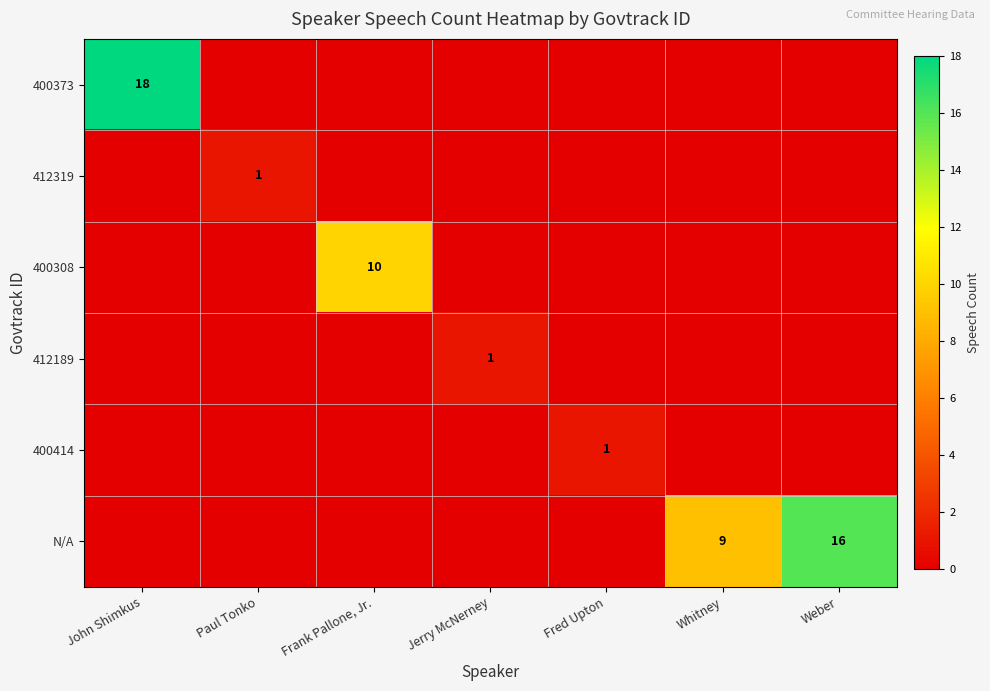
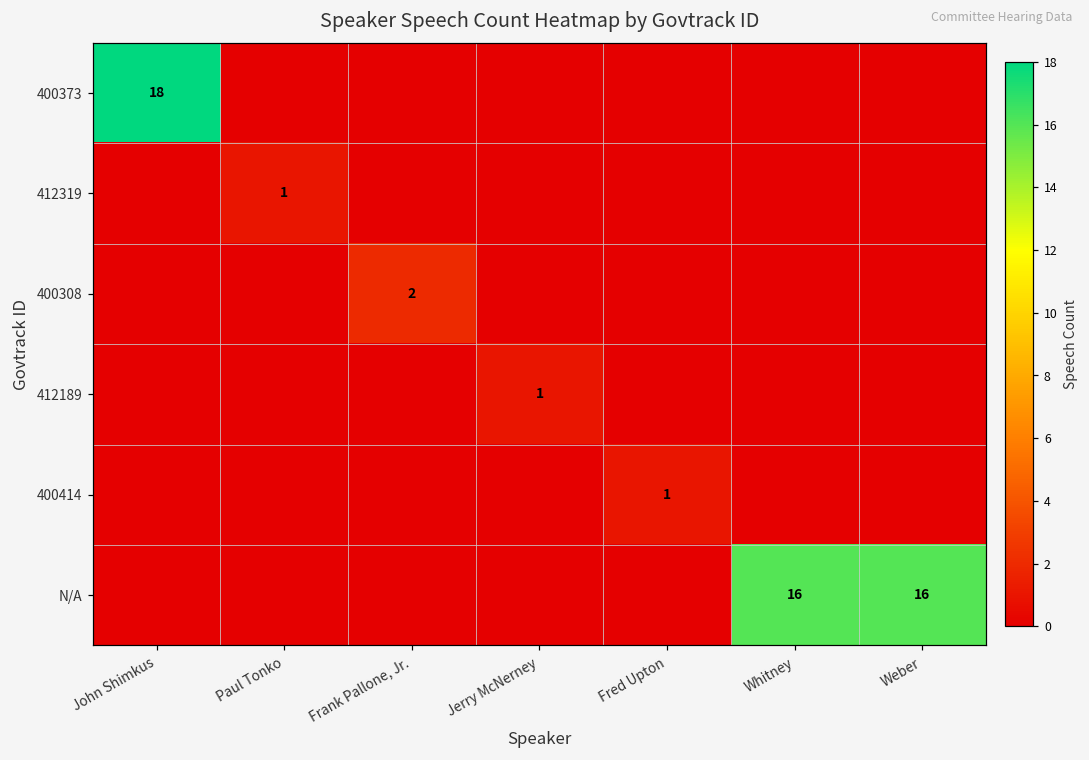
  {
    "400373": {
      "John Shimkus": 18
    },
    "412319": {
      "Paul Tonko": 1
    },
    "400308": {
-     "Frank Pallone, Jr.": 10
+     "Frank Pallone, Jr.": 2
    },
    "412189": {
      "Jerry McNerney": 1
    },
    "400414": {
      "Fred Upton": 1
    },
    "N/A": {
-     "Whitney": 9,
+     "Whitney": 16,
      "Weber": 16
    }
  }
